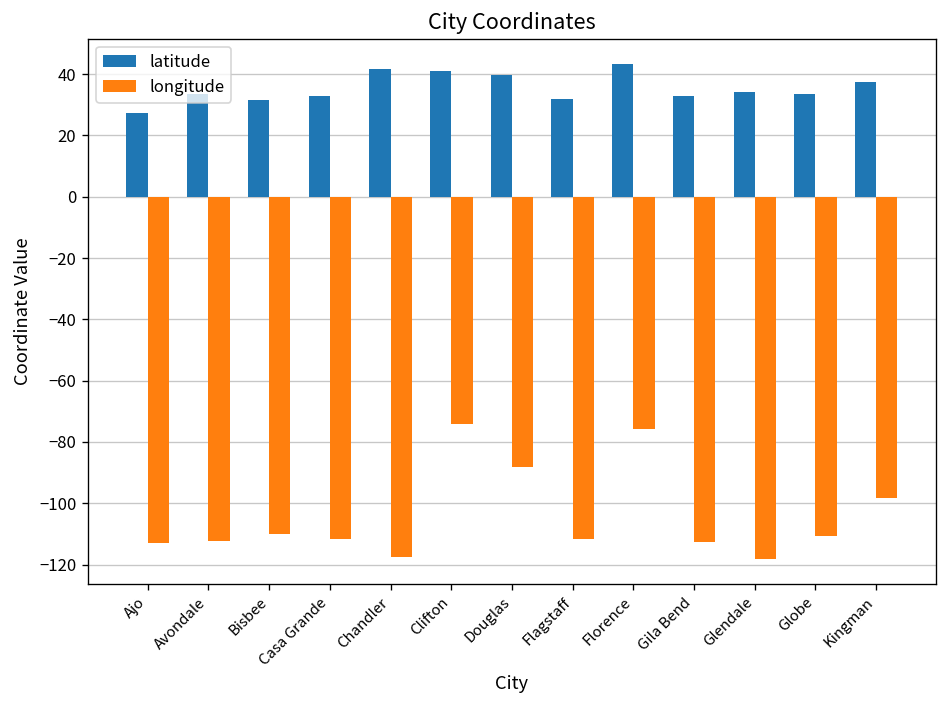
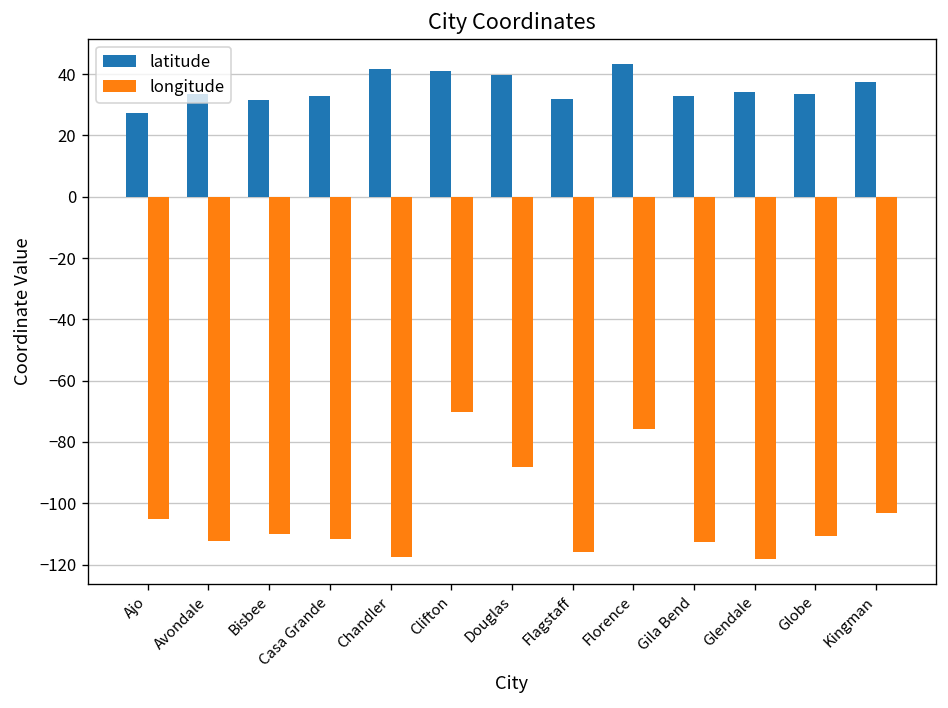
  {
    "latitude": {
      "Ajo": 27,
      "Bisbee": 31,
      "Casa Grande": 33,
      "Chandler": 42,
      "Clifton": 41,
      "Douglas": 40,
      "Flagstaff": 32,
      "Florence": 43,
      "Gila Bend": 33,
      "Glendale": 34,
      "Globe": 33,
      "Kingman": 38
    },
    "longitude": {
-     "Ajo": -113,
+     "Ajo": -105,
      "Avondale": -112,
      "Bisbee": -110,
      "Casa Grande": -112,
      "Chandler": -117,
-     "Clifton": -74,
+     "Clifton": -70,
      "Douglas": -88,
-     "Flagstaff": -112,
+     "Flagstaff": -116,
      "Florence": -76,
      "Gila Bend": -113,
      "Glendale": -118,
      "Globe": -111,
-     "Kingman": -98
+     "Kingman": -103
    }
  }
